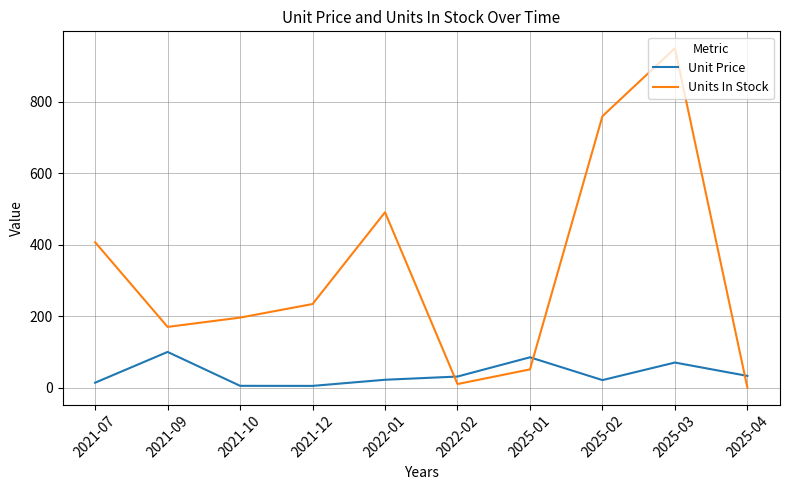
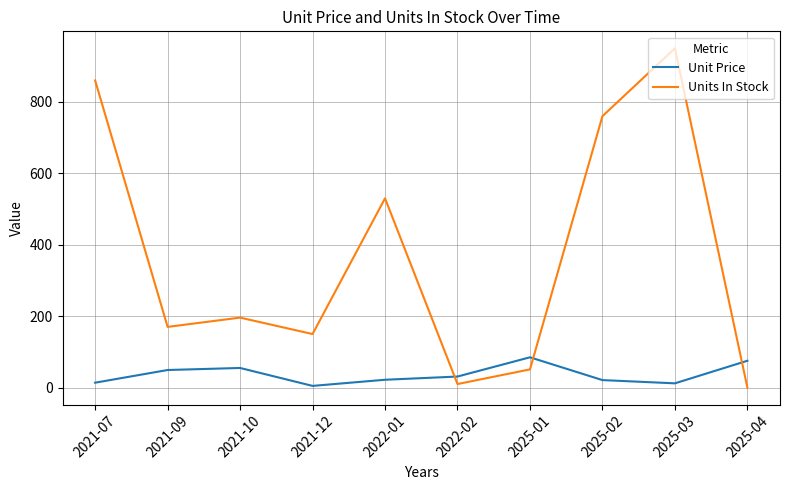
  {
    "Unit Price": {
      "2021-07": 10,
-     "2021-09": 100,
-     "2021-10": 10,
+     "2021-09": 50,
+     "2021-10": 60,
      "2021-12": 0,
      "2022-01": 20,
      "2022-02": 30,
      "2025-01": 80,
      "2025-02": 20,
-     "2025-03": 70,
-     "2025-04": 30
+     "2025-03": 10,
+     "2025-04": 80
    },
    "Units In Stock": {
-     "2021-07": 410,
+     "2021-07": 860,
      "2021-09": 170,
      "2021-10": 200,
-     "2021-12": 230,
-     "2022-01": 490,
+     "2021-12": 150,
+     "2022-01": 530,
      "2022-02": 10,
      "2025-01": 50,
      "2025-02": 760,
      "2025-04": 0
    }
  }
